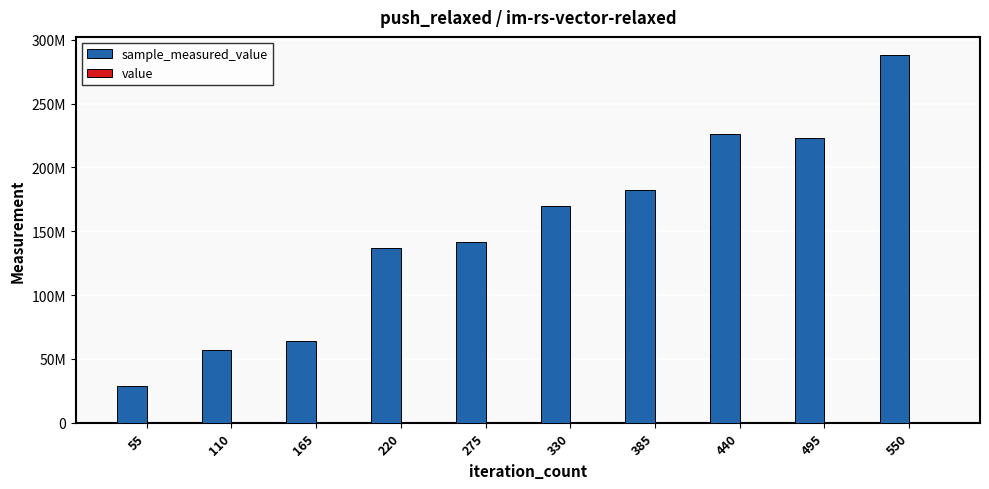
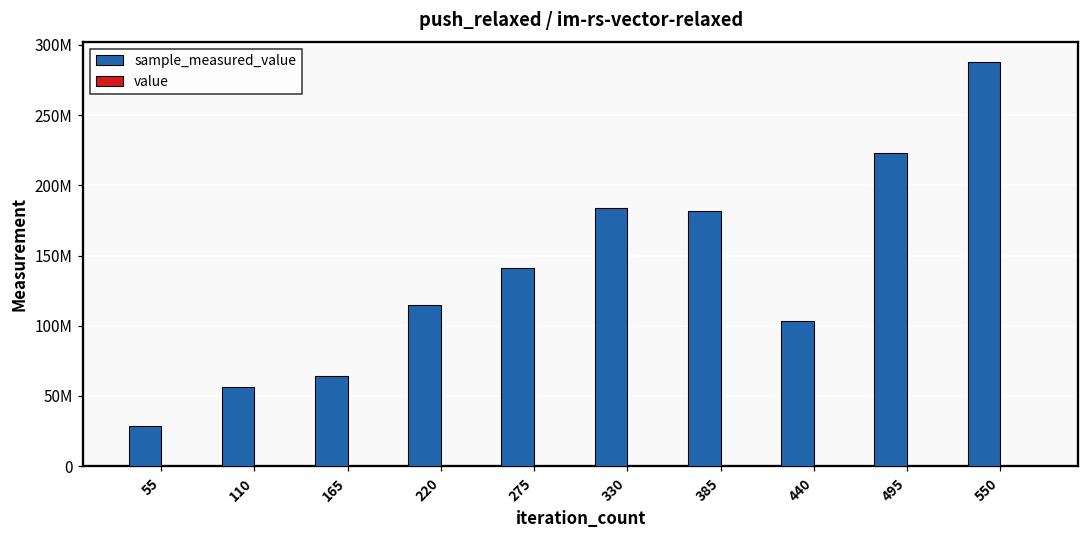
  {
    "sample_measured_value": {
      "55": 29000000,
      "110": 57000000,
      "165": 64000000,
-     "220": 137000000,
+     "220": 115000000,
      "275": 141000000,
-     "330": 170000000,
+     "330": 184000000,
      "385": 182000000,
-     "440": 226000000,
+     "440": 103000000,
      "495": 223000000,
      "550": 288000000
    }
  }
